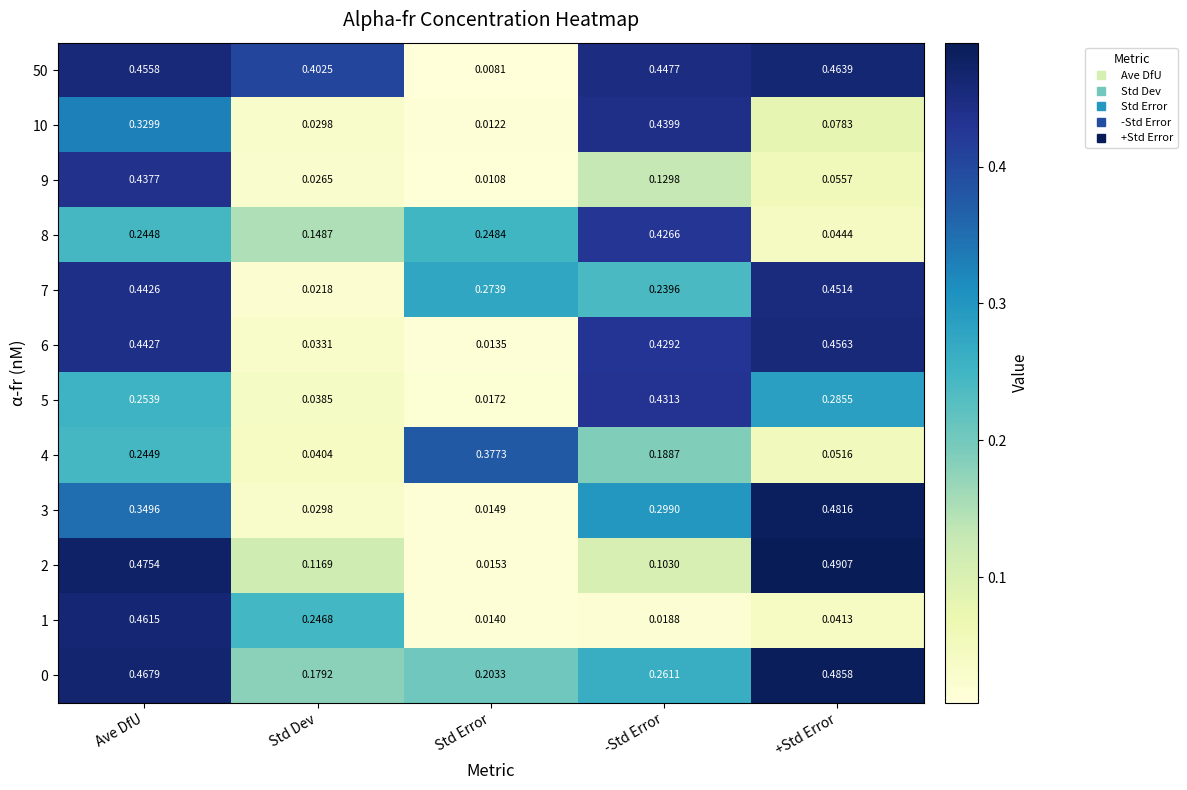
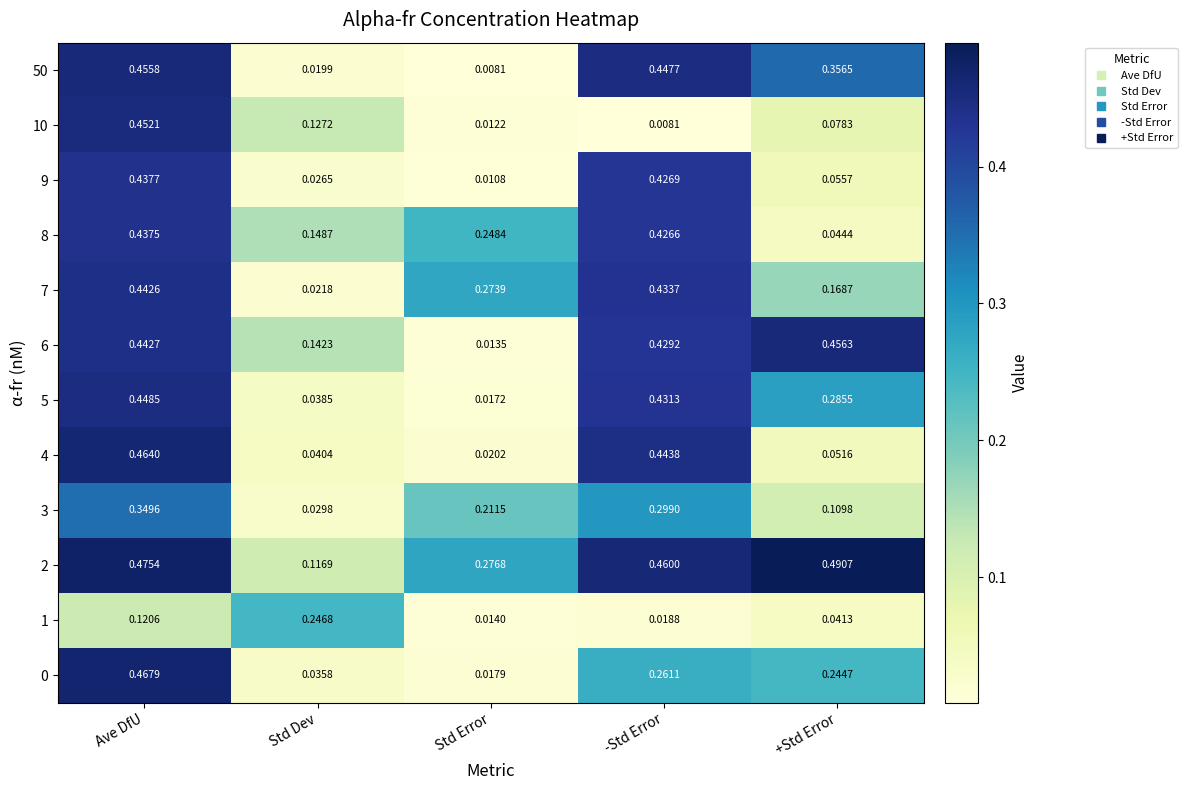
  {
    "50": {
      "Ave DfU": 0.4558,
-     "Std Dev": 0.4025,
+     "Std Dev": 0.0199,
      "Std Error": 0.0081,
      "-Std Error": 0.4477,
-     "+Std Error": 0.4639
+     "+Std Error": 0.3565
    },
    "10": {
-     "Ave DfU": 0.3299,
-     "Std Dev": 0.0298,
+     "Ave DfU": 0.4521,
+     "Std Dev": 0.1272,
      "Std Error": 0.0122,
-     "-Std Error": 0.4399,
+     "-Std Error": 0.0081,
      "+Std Error": 0.0783
    },
    "9": {
      "Ave DfU": 0.4377,
      "Std Dev": 0.0265,
      "Std Error": 0.0108,
-     "-Std Error": 0.1298,
+     "-Std Error": 0.4269,
      "+Std Error": 0.0557
    },
    "8": {
-     "Ave DfU": 0.2448,
+     "Ave DfU": 0.4375,
      "Std Dev": 0.1487,
      "Std Error": 0.2484,
      "-Std Error": 0.4266,
      "+Std Error": 0.0444
    },
    "7": {
      "Ave DfU": 0.4426,
      "Std Dev": 0.0218,
      "Std Error": 0.2739,
-     "-Std Error": 0.2396,
-     "+Std Error": 0.4514
+     "-Std Error": 0.4337,
+     "+Std Error": 0.1687
    },
    "6": {
      "Ave DfU": 0.4427,
-     "Std Dev": 0.0331,
+     "Std Dev": 0.1423,
      "Std Error": 0.0135,
      "-Std Error": 0.4292,
      "+Std Error": 0.4563
    },
    "5": {
-     "Ave DfU": 0.2539,
+     "Ave DfU": 0.4485,
      "Std Dev": 0.0385,
      "Std Error": 0.0172,
      "-Std Error": 0.4313,
      "+Std Error": 0.2855
    },
    "4": {
-     "Ave DfU": 0.2449,
+     "Ave DfU": 0.4640,
      "Std Dev": 0.0404,
-     "Std Error": 0.3773,
-     "-Std Error": 0.1887,
+     "Std Error": 0.0202,
+     "-Std Error": 0.4438,
      "+Std Error": 0.0516
    },
    "3": {
      "Ave DfU": 0.3496,
      "Std Dev": 0.0298,
-     "Std Error": 0.0149,
+     "Std Error": 0.2115,
      "-Std Error": 0.2990,
-     "+Std Error": 0.4816
+     "+Std Error": 0.1098
    },
    "2": {
      "Ave DfU": 0.4754,
      "Std Dev": 0.1169,
-     "Std Error": 0.0153,
-     "-Std Error": 0.1030,
+     "Std Error": 0.2768,
+     "-Std Error": 0.4600,
      "+Std Error": 0.4907
    },
    "1": {
-     "Ave DfU": 0.4615,
+     "Ave DfU": 0.1206,
      "Std Dev": 0.2468,
      "Std Error": 0.0140,
      "-Std Error": 0.0188,
      "+Std Error": 0.0413
    },
    "0": {
      "Ave DfU": 0.4679,
-     "Std Dev": 0.1792,
-     "Std Error": 0.2033,
+     "Std Dev": 0.0358,
+     "Std Error": 0.0179,
      "-Std Error": 0.2611,
-     "+Std Error": 0.4858
+     "+Std Error": 0.2447
    }
  }
